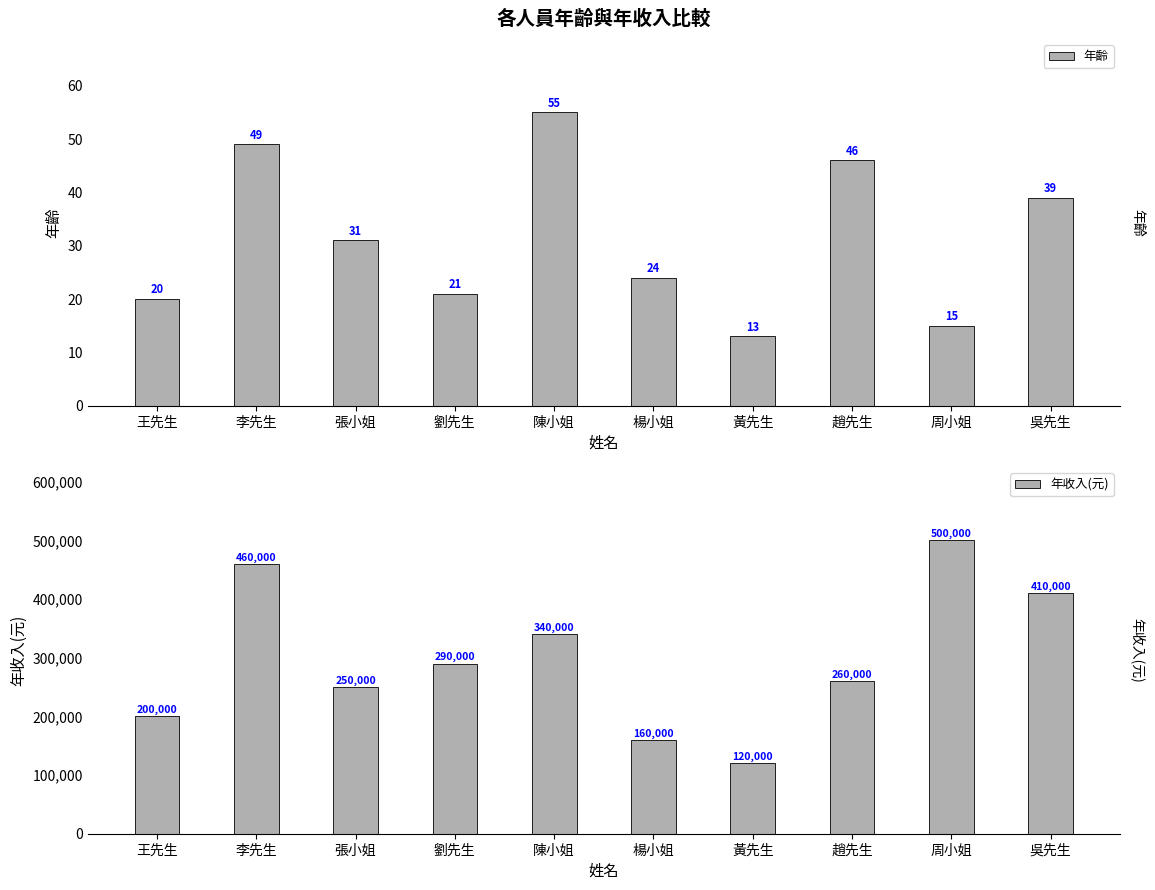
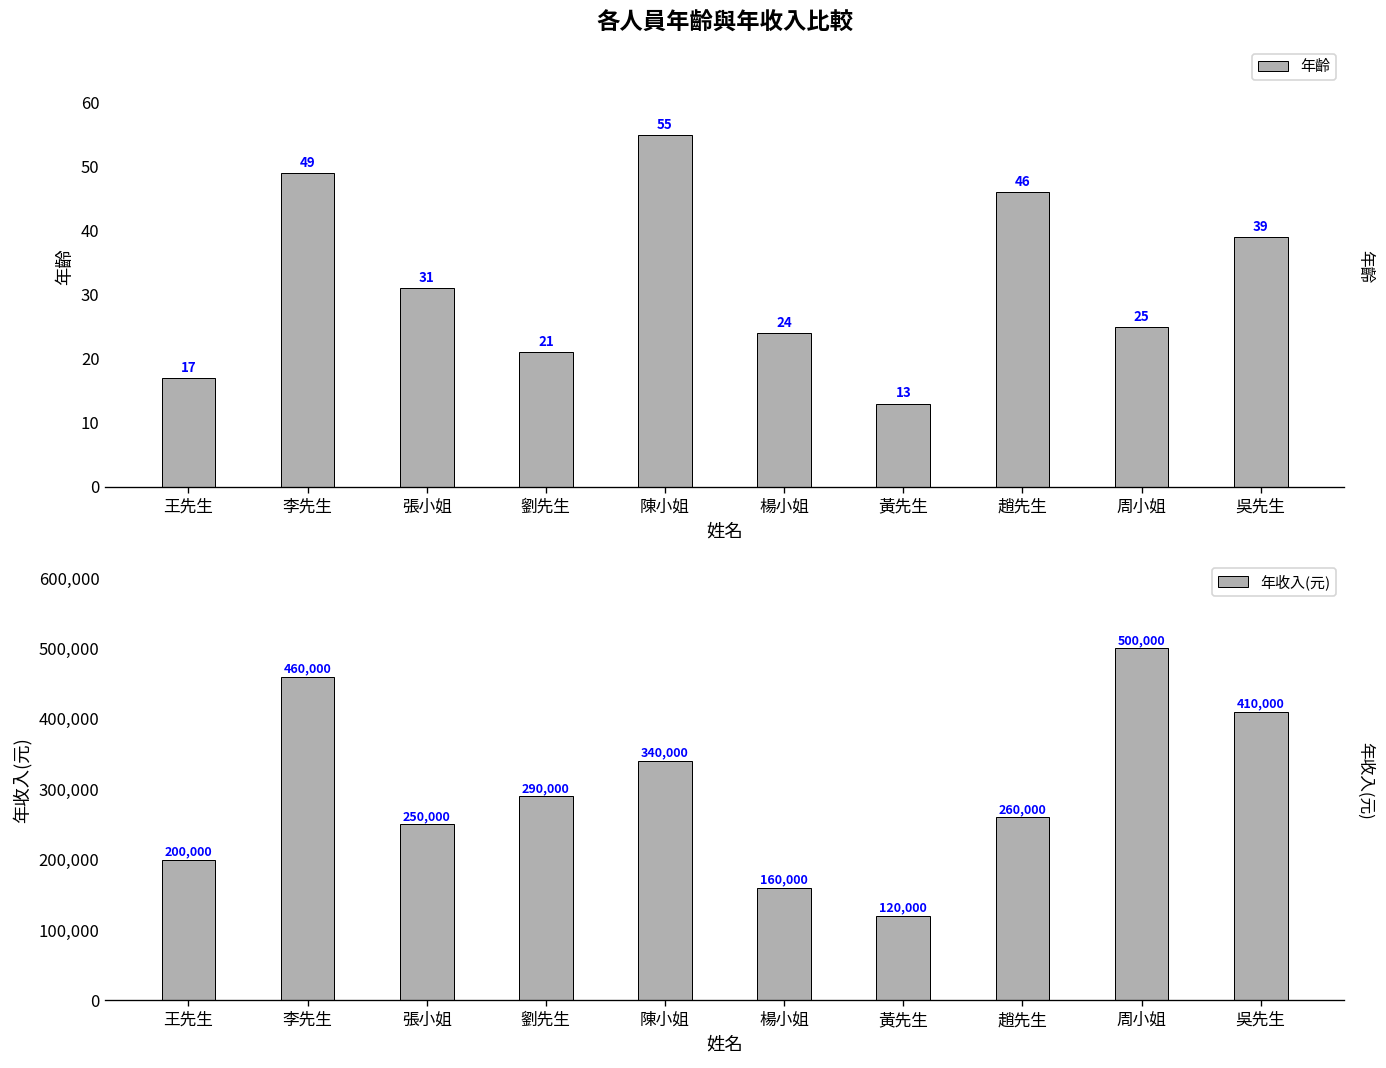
  {
    "各人員年齡與年收入比較": {
-     "王先生": 20,
+     "王先生": 17,
      "李先生": 49,
      "張小姐": 31,
      "劉先生": 21,
      "陳小姐": 55,
      "楊小姐": 24,
      "黃先生": 13,
      "趙先生": 46,
-     "周小姐": 15,
+     "周小姐": 25,
      "吳先生": 39
    }
  }
